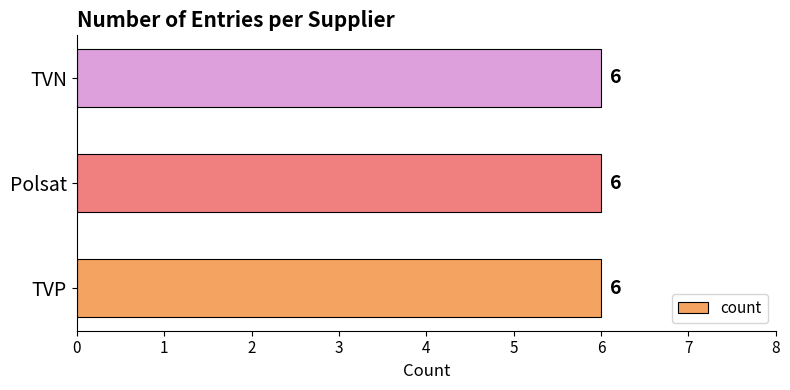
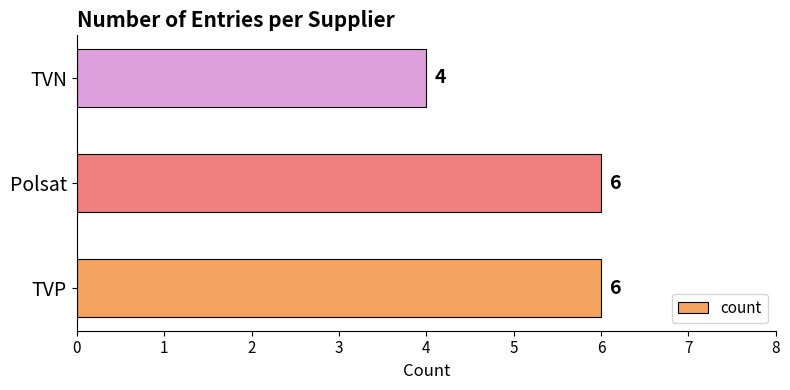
  {
-   "TVN": 6,
+   "TVN": 4,
    "Polsat": 6,
    "TVP": 6
  }
